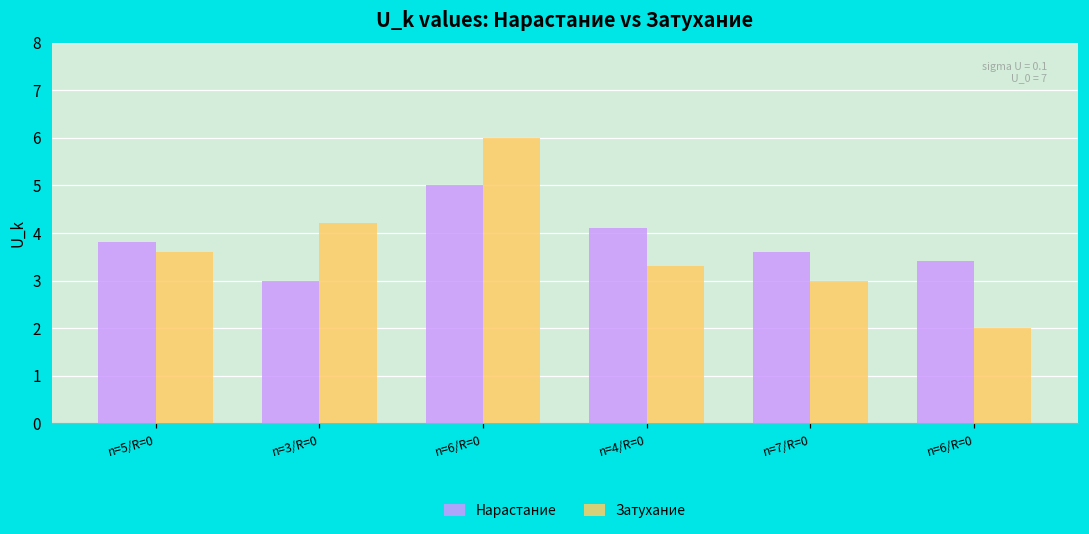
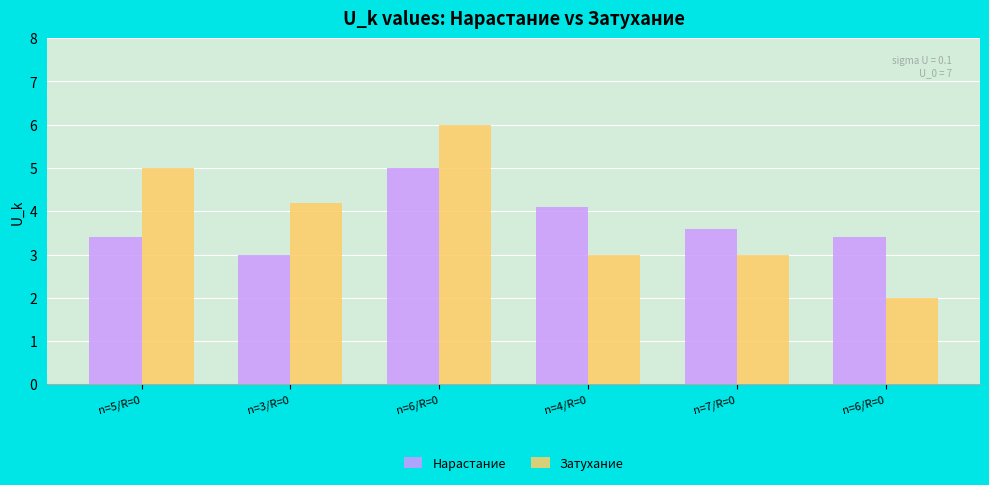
  {
    "Нарастание": {
-     "n=5/R=0": 3.8,
+     "n=5/R=0": 3.4,
      "n=3/R=0": 3.0,
      "n=4/R=0": 4.1,
      "n=7/R=0": 3.6
    },
    "Затухание": {
-     "n=5/R=0": 3.6,
+     "n=5/R=0": 5.0,
      "n=3/R=0": 4.2,
-     "n=4/R=0": 3.3,
+     "n=4/R=0": 3.0,
      "n=7/R=0": 3.0
    }
  }
